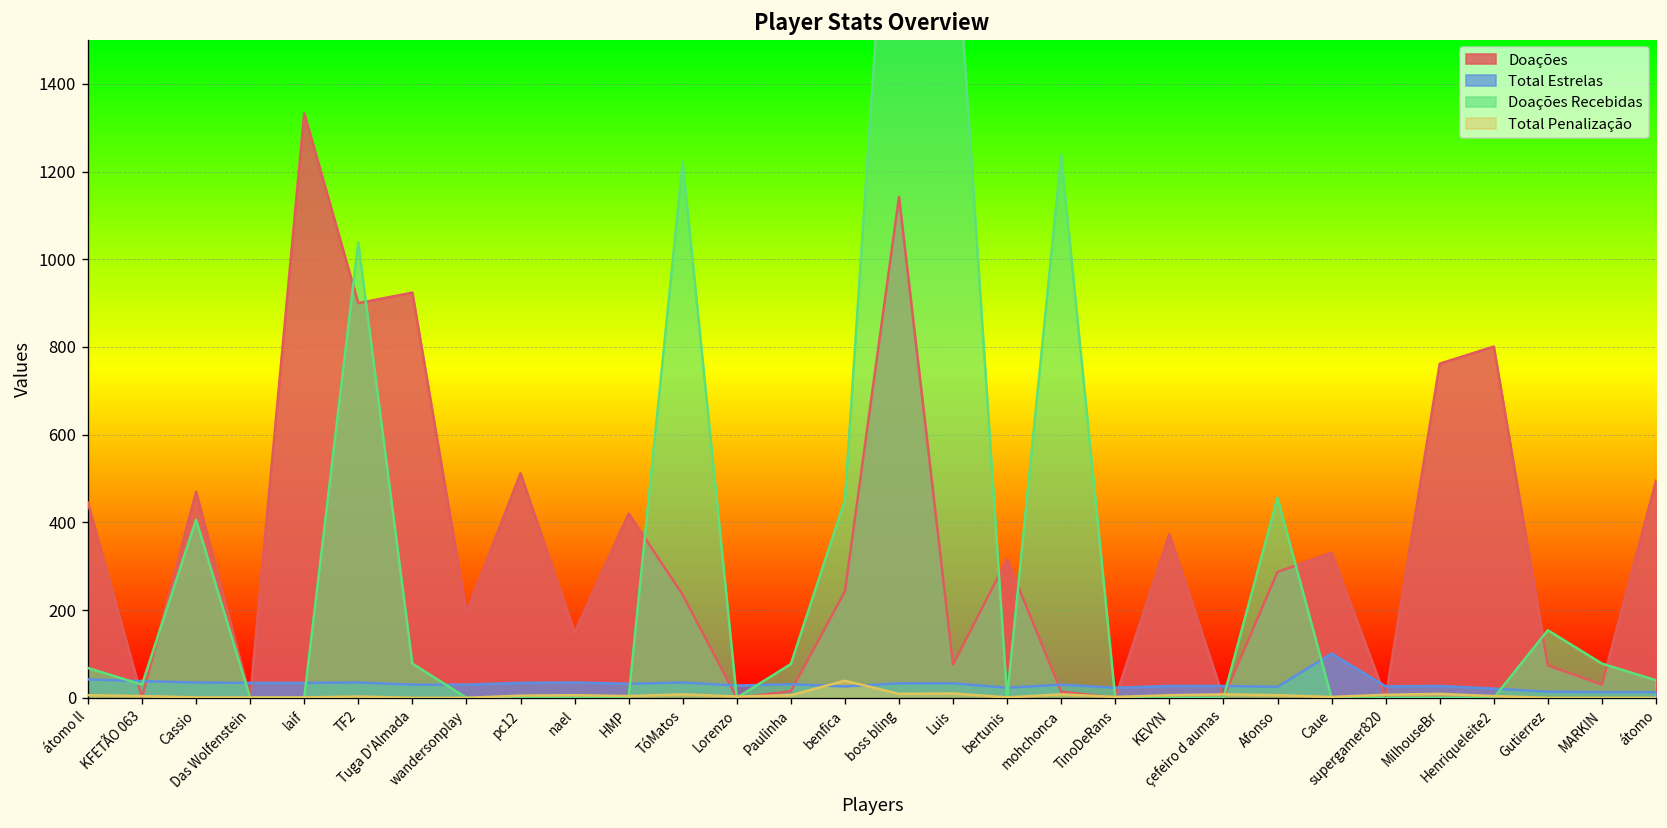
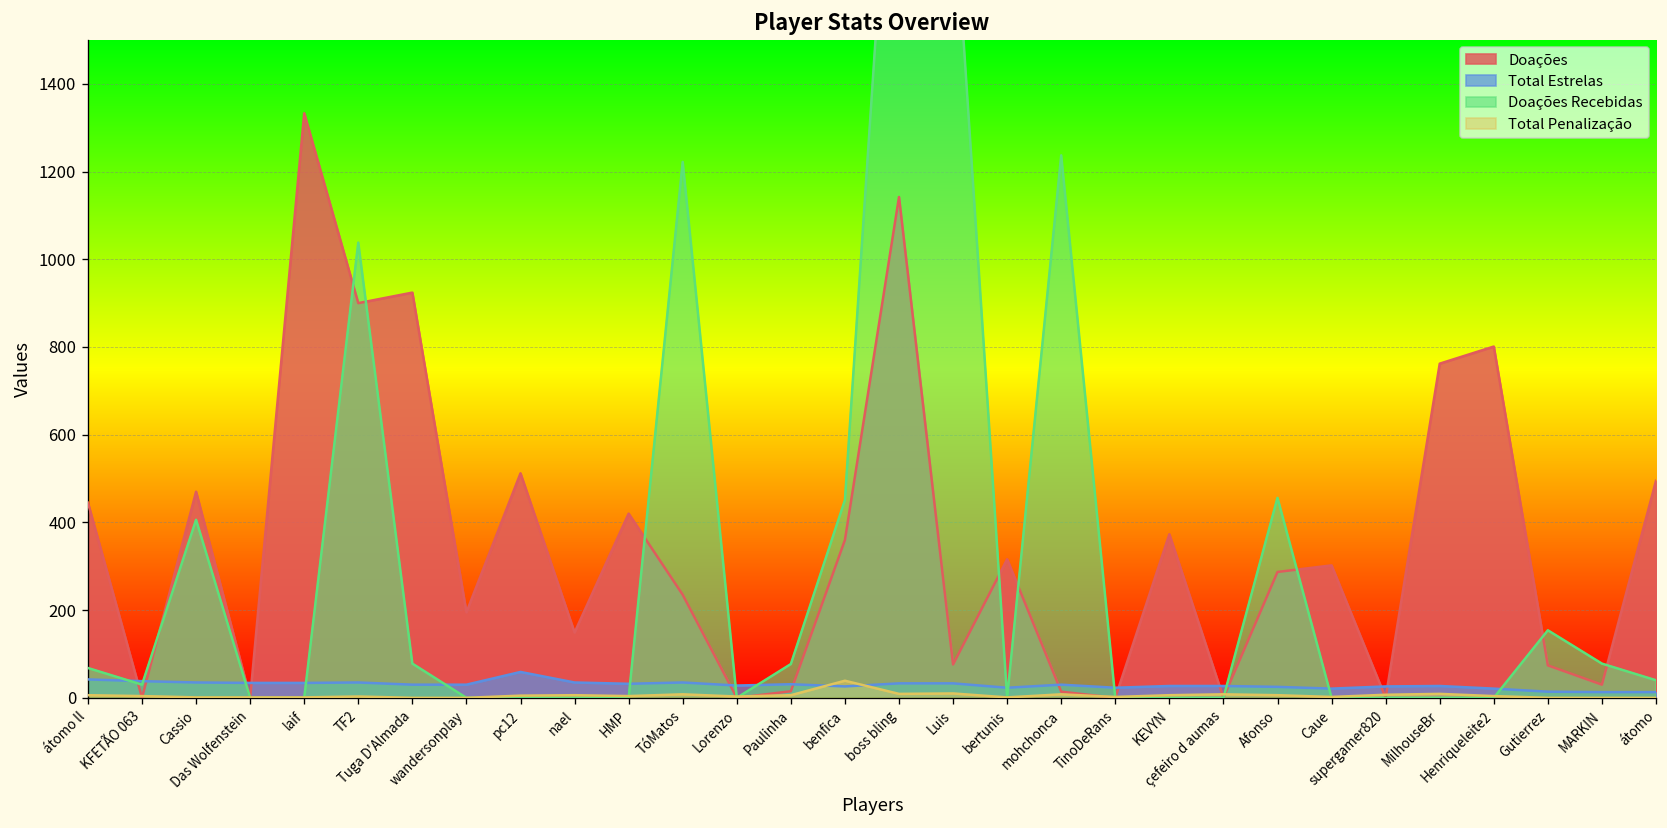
  {
    "Doações": {
      "átomo ll": 450,
      "Cassio": 470,
      "laif": 1330,
      "TF2": 900,
      "Tuga D'Almada": 920,
      "wandersonplay": 200,
      "pc12": 510,
      "nael": 150,
      "HMP": 420,
      "TóMatos": 240,
      "Paulinha": 20,
-     "benfica": 240,
+     "benfica": 360,
      "boss bling": 1140,
      "Luis": 80,
      "bertunis": 320,
      "KEVYN": 370,
      "Afonso": 290,
-     "Caue": 330,
+     "Caue": 300,
      "MilhouseBr": 760,
      "Henriqueleite2": 800,
      "Gutierrez": 70,
      "MARKIN": 30,
      "átomo": 500
    },
    "Total Estrelas": {
      "átomo ll": 40,
      "KFETÃO 063": 40,
      "Cassio": 40,
      "Das Wolfenstein": 30,
      "laif": 30,
      "TF2": 40,
      "Tuga D'Almada": 30,
      "wandersonplay": 30,
-     "pc12": 30,
+     "pc12": 60,
      "nael": 40,
      "HMP": 30,
      "TóMatos": 40,
      "Lorenzo": 30,
      "Paulinha": 30,
      "benfica": 30,
      "boss bling": 30,
      "Luis": 30,
      "bertunis": 20,
      "mohchonca": 30,
      "TinoDeRans": 20,
      "KEVYN": 30,
      "çefeiro d aumas": 30,
      "Afonso": 30,
-     "Caue": 100,
+     "Caue": 20,
      "supergamer820": 30,
      "MilhouseBr": 30,
      "Henriqueleite2": 20,
      "Gutierrez": 10,
      "MARKIN": 10,
      "átomo": 10
    },
    "Doações Recebidas": {
      "átomo ll": 70,
      "KFETÃO 063": 30,
      "Cassio": 410,
      "TF2": 1040,
      "Tuga D'Almada": 80,
      "TóMatos": 1220,
      "Paulinha": 80,
      "benfica": 450,
      "mohchonca": 1240,
      "Afonso": 460,
      "MilhouseBr": 0,
      "Gutierrez": 150,
      "MARKIN": 80,
      "átomo": 40
    },
    "Total Penalização": {
      "átomo ll": 10,
      "Cassio": 0,
      "TF2": 0,
      "Tuga D'Almada": 0,
      "TóMatos": 10,
      "Paulinha": 10,
      "benfica": 40,
      "boss bling": 10,
      "Luis": 10,
      "çefeiro d aumas": 10,
      "Afonso": 10,
      "MilhouseBr": 10,
      "Gutierrez": 0,
      "MARKIN": 0,
      "átomo": 0
    }
  }
